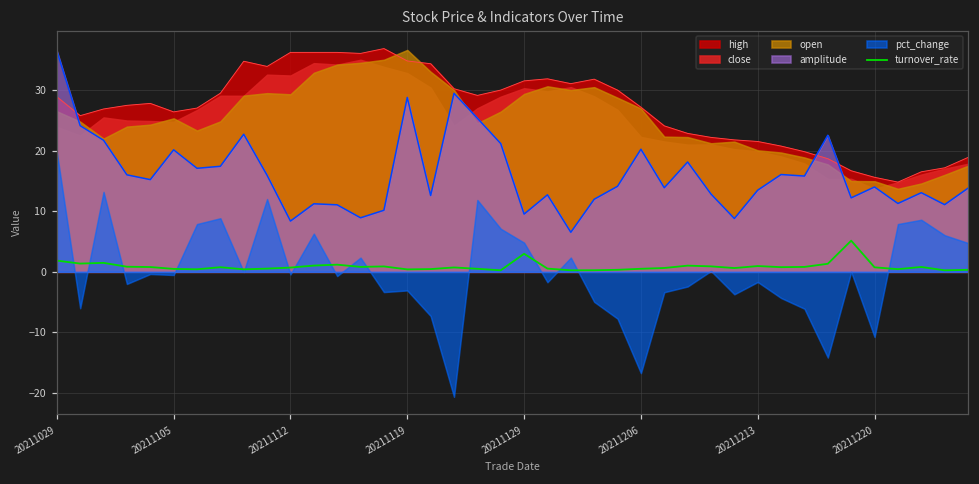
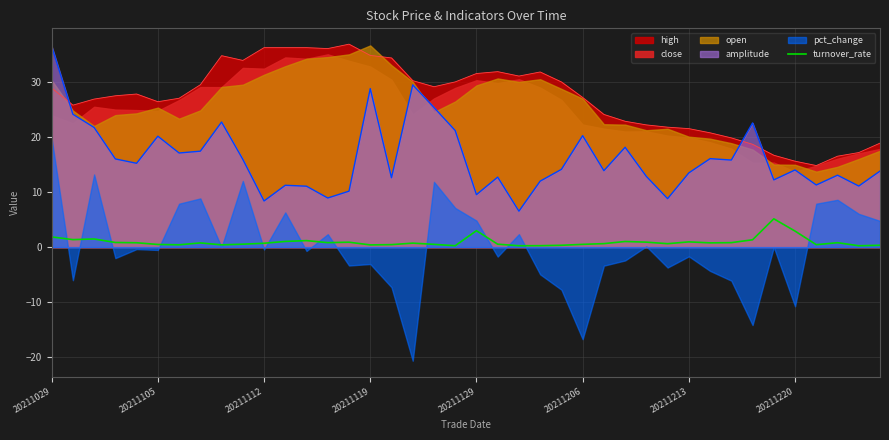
  {
    "turnover_rate": {
      "20211029": 2,
      "20211105": 0,
      "20211112": 1,
      "20211129": 3,
      "20211206": 1,
      "20211213": 1,
-     "20211220": 1
+     "20211220": 3
    },
    "open": {
-     "20211029": 27,
+     "20211029": 30,
      "20211105": 25,
-     "20211112": 29,
+     "20211112": 31,
      "20211119": 37,
      "20211129": 29,
      "20211220": 15
    },
    "amplitude": {
      "20211029": 36,
      "20211105": 20,
      "20211112": 8,
      "20211119": 29,
      "20211129": 10,
      "20211206": 20,
      "20211213": 13
    }
  }
